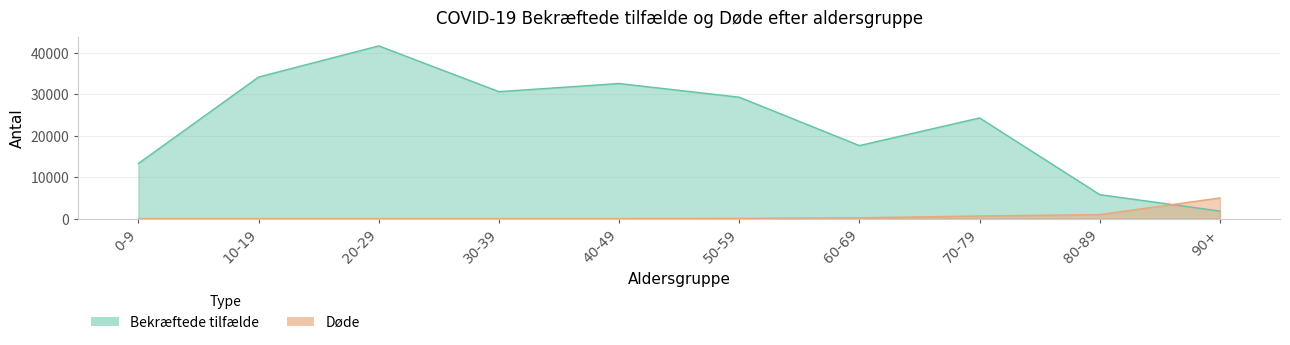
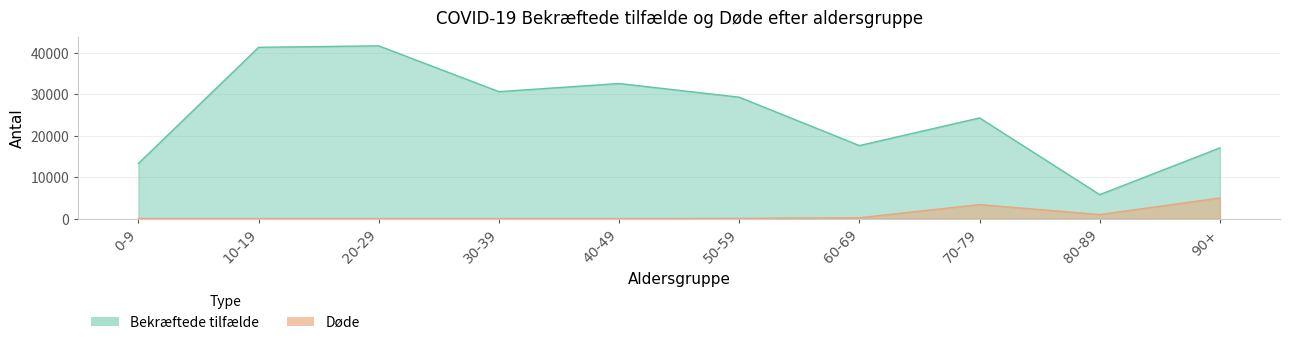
  {
    "Bekræftede tilfælde": {
      "0-9": 13000,
-     "10-19": 34000,
+     "10-19": 41000,
      "20-29": 42000,
      "30-39": 31000,
      "40-49": 33000,
      "50-59": 29000,
      "60-69": 18000,
      "70-79": 24000,
      "80-89": 6000,
-     "90+": 2000
+     "90+": 17000
    },
    "Døde": {
      "0-9": 0,
      "10-19": 0,
      "20-29": 0,
      "30-39": 0,
      "40-49": 0,
      "50-59": 0,
      "60-69": 0,
-     "70-79": 1000,
+     "70-79": 3000,
      "80-89": 1000,
      "90+": 5000
    }
  }
